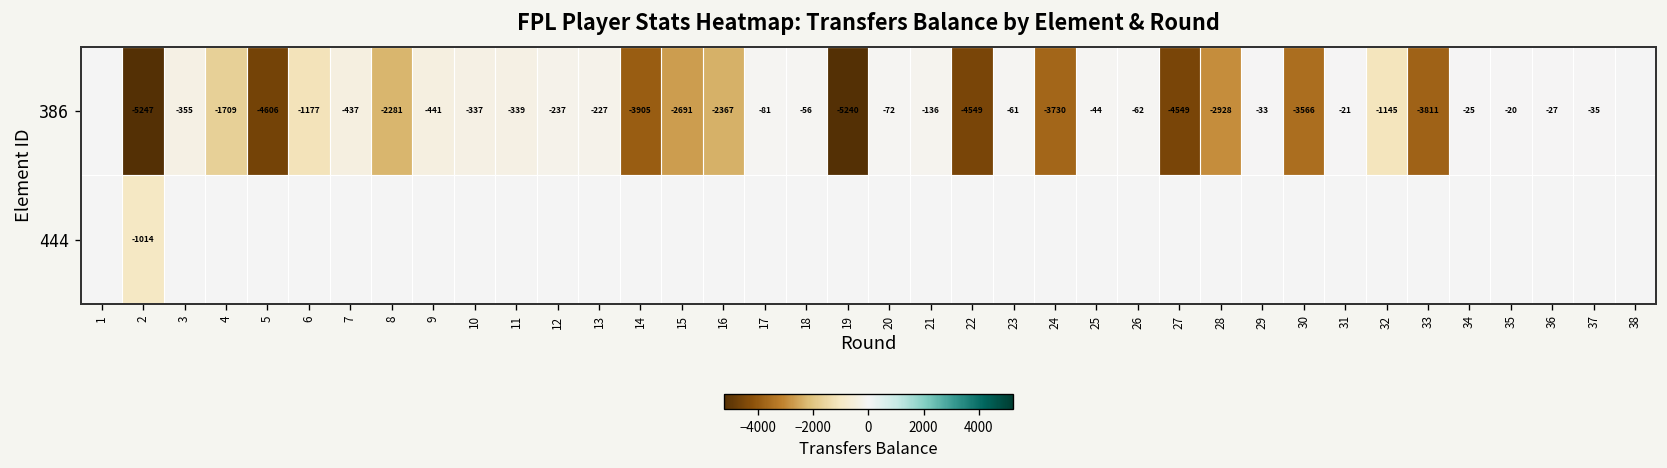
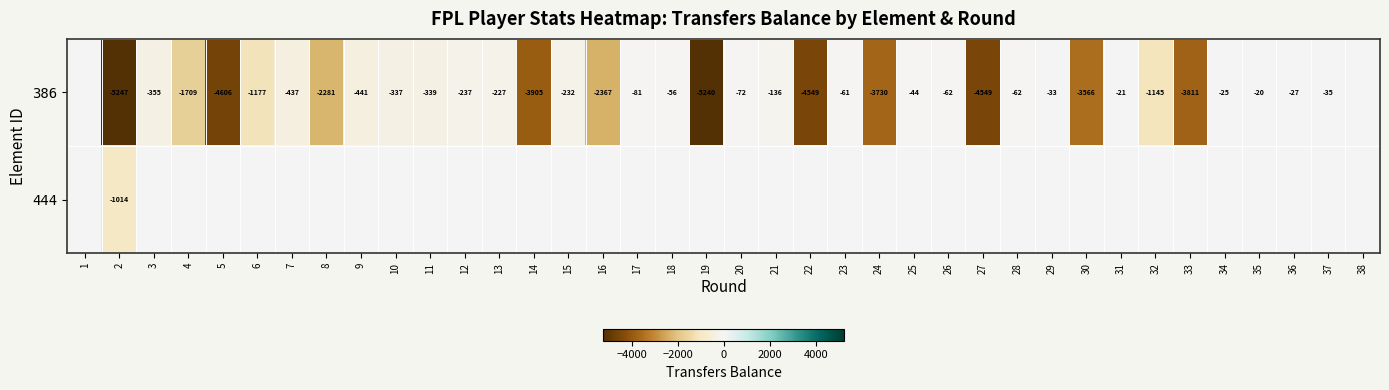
  {
    "386": {
      "2": -5247,
      "3": -355,
      "4": -1709,
      "5": -4606,
      "6": -1177,
      "7": -437,
      "8": -2281,
      "9": -441,
      "10": -337,
      "11": -339,
      "12": -237,
      "13": -227,
      "14": -3905,
-     "15": -2691,
+     "15": -232,
      "16": -2367,
      "17": -81,
      "18": -56,
      "19": -5240,
      "20": -72,
      "21": -136,
      "22": -4549,
      "23": -61,
      "24": -3730,
      "25": -44,
      "26": -62,
      "27": -4549,
-     "28": -2928,
+     "28": -62,
      "29": -33,
      "30": -3566,
      "31": -21,
      "32": -1145,
      "33": -3811,
      "34": -25,
      "35": -20,
      "36": -27,
      "37": -35
    },
    "444": {
      "2": -1014
    }
  }
